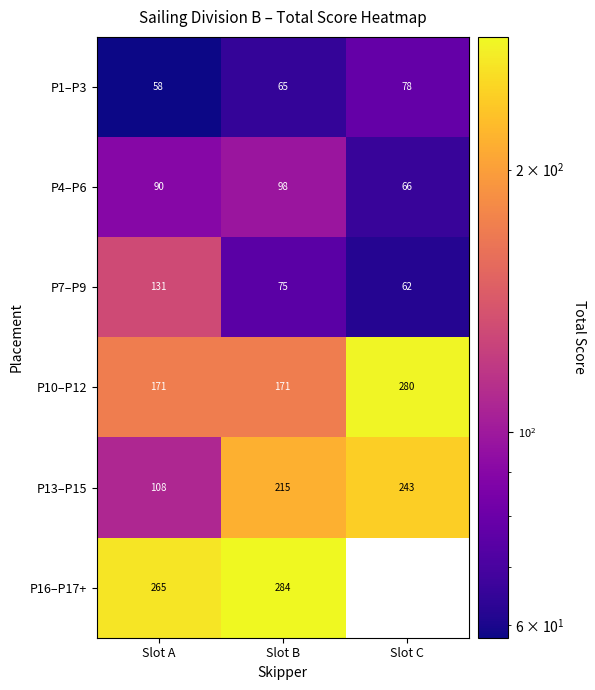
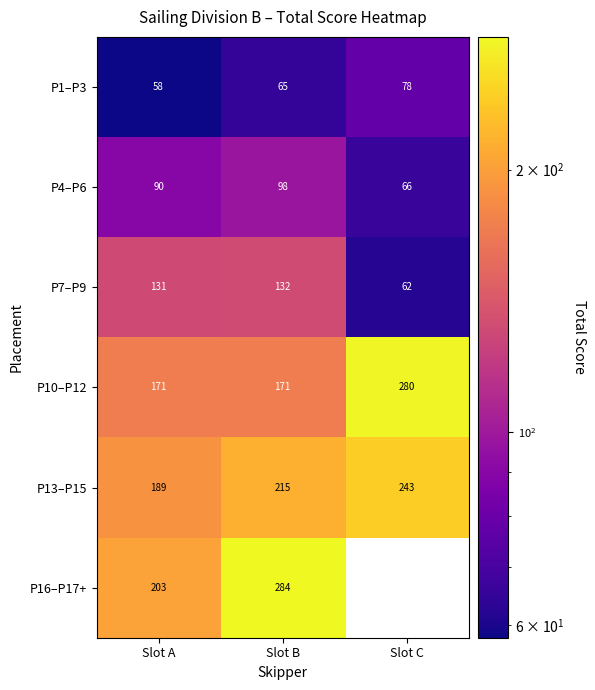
  {
    "P1–P3": {
      "Slot A": 58,
      "Slot B": 65,
      "Slot C": 78
    },
    "P4–P6": {
      "Slot A": 90,
      "Slot B": 98,
      "Slot C": 66
    },
    "P7–P9": {
      "Slot A": 131,
-     "Slot B": 75,
+     "Slot B": 132,
      "Slot C": 62
    },
    "P10–P12": {
      "Slot A": 171,
      "Slot B": 171,
      "Slot C": 280
    },
    "P13–P15": {
-     "Slot A": 108,
+     "Slot A": 189,
      "Slot B": 215,
      "Slot C": 243
    },
    "P16–P17+": {
-     "Slot A": 265,
+     "Slot A": 203,
      "Slot B": 284
    }
  }
